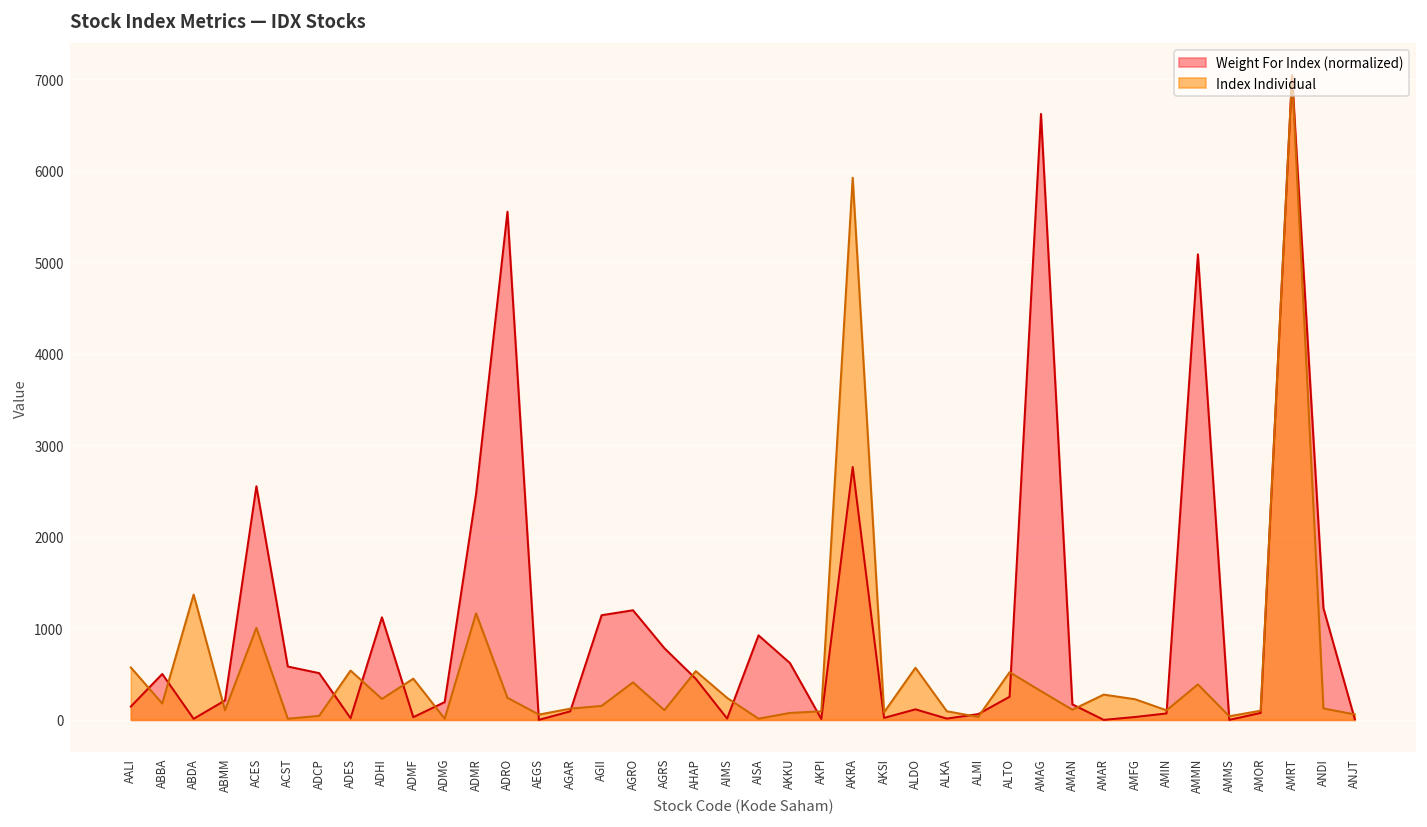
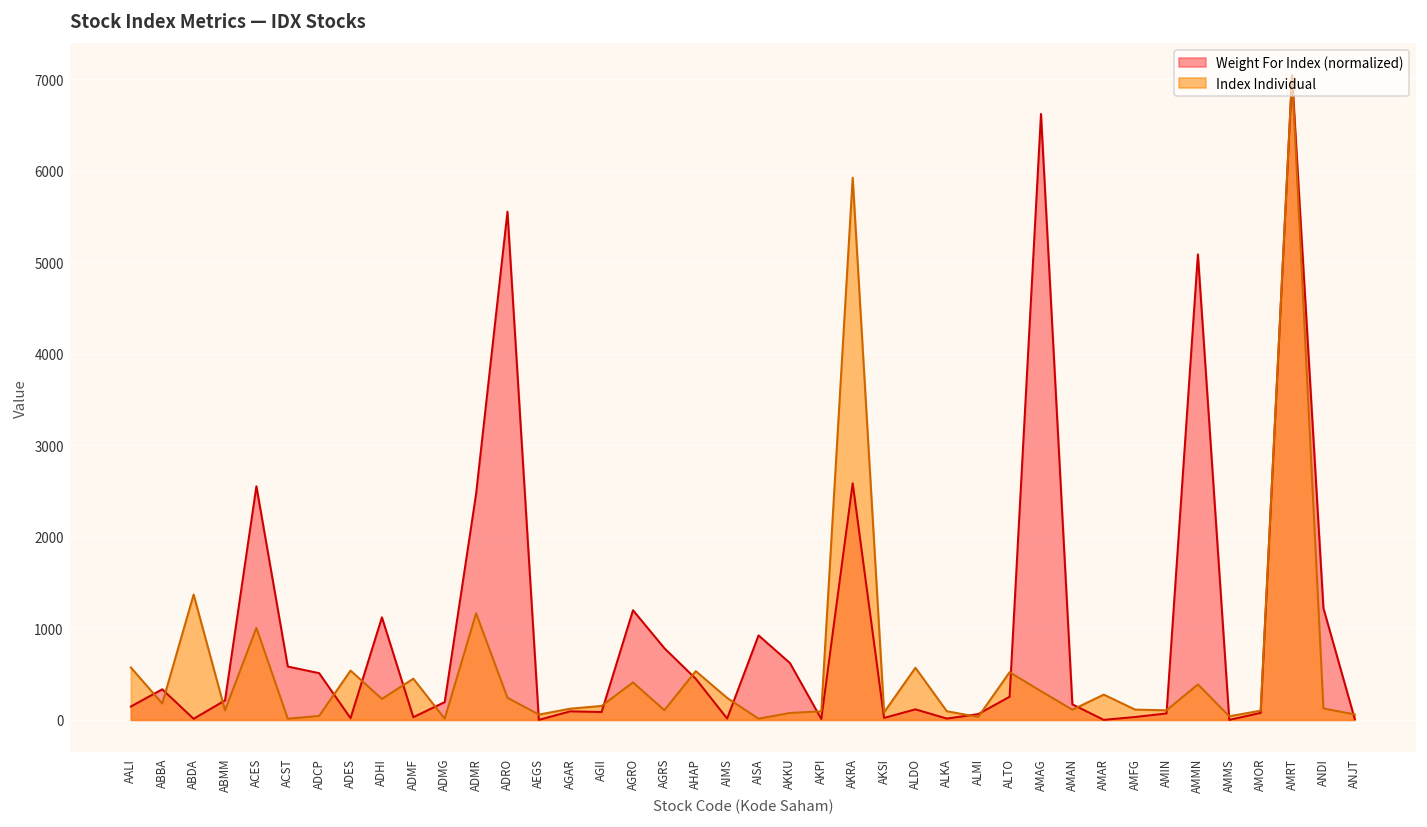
  {
    "Weight For Index (normalized)": {
      "AALI": 100,
-     "ABBA": 500,
+     "ABBA": 300,
      "ABDA": 0,
      "ABMM": 200,
      "ACES": 2600,
      "ACST": 600,
      "ADCP": 500,
      "ADES": 0,
      "ADHI": 1100,
      "ADMF": 0,
      "ADMG": 200,
      "ADMR": 2500,
      "ADRO": 5600,
      "AEGS": 0,
-     "AGII": 1100,
+     "AGII": 100,
      "AGRO": 1200,
      "AGRS": 800,
      "AHAP": 400,
      "AIMS": 0,
      "AISA": 900,
      "AKKU": 600,
      "AKPI": 0,
-     "AKRA": 2800,
+     "AKRA": 2600,
      "AKSI": 0,
      "ALDO": 100,
      "ALKA": 0,
      "ALTO": 300,
      "AMAG": 6600,
      "AMAN": 200,
      "AMAR": 0,
      "AMFG": 0,
      "AMIN": 100,
      "AMMN": 5100,
      "AMMS": 0,
      "ANDI": 1200,
      "ANJT": 0
    },
    "Index Individual": {
      "AALI": 600,
      "ABBA": 200,
      "ABDA": 1400,
      "ABMM": 100,
      "ACES": 1000,
      "ACST": 0,
      "ADCP": 0,
      "ADES": 500,
      "ADHI": 200,
      "ADMF": 500,
      "ADMG": 0,
      "ADMR": 1200,
      "ADRO": 200,
      "AEGS": 100,
      "AGII": 200,
      "AGRO": 400,
      "AGRS": 100,
      "AHAP": 500,
      "AIMS": 200,
      "AISA": 0,
      "AKKU": 100,
      "AKPI": 100,
      "AKRA": 5900,
      "AKSI": 100,
      "ALDO": 600,
      "ALKA": 100,
      "ALTO": 500,
      "AMAG": 300,
      "AMAN": 100,
      "AMAR": 300,
-     "AMFG": 200,
+     "AMFG": 100,
      "AMIN": 100,
      "AMMN": 400,
      "AMMS": 0,
      "ANDI": 100,
      "ANJT": 100
    }
  }
